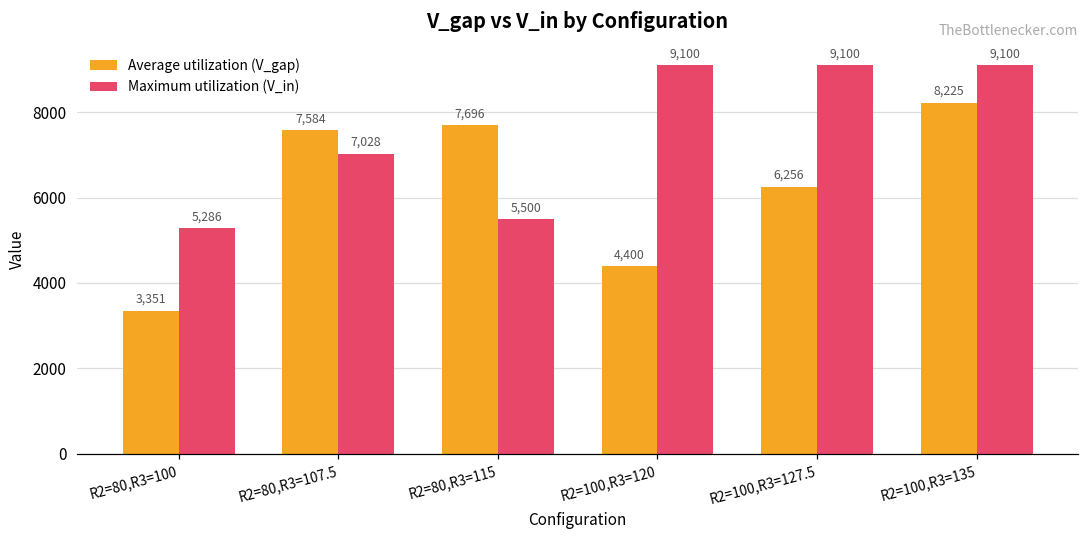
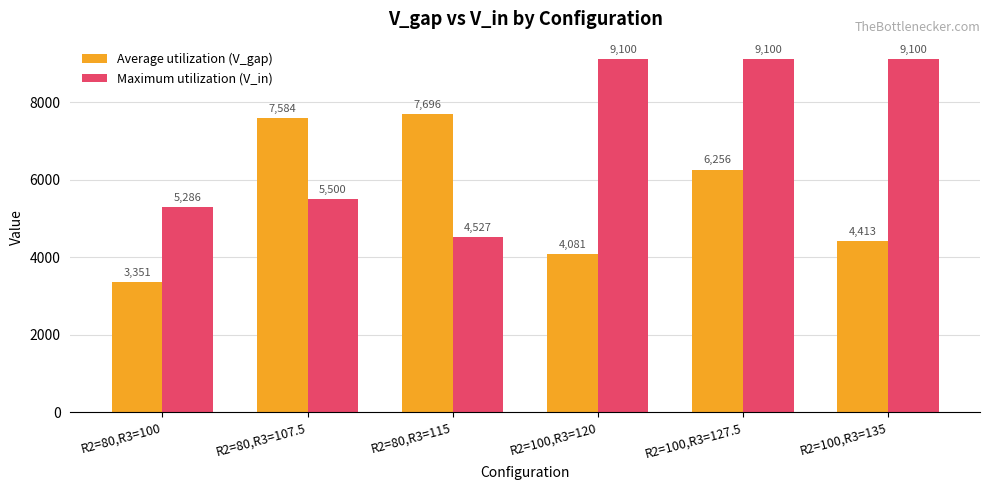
  {
    "Average utilization (V_gap)": {
      "R2=80,R3=100": "3,351",
      "R2=80,R3=107.5": "7,584",
      "R2=80,R3=115": "7,696",
-     "R2=100,R3=120": "4,400",
+     "R2=100,R3=120": "4,081",
      "R2=100,R3=127.5": "6,256",
-     "R2=100,R3=135": "8,225"
+     "R2=100,R3=135": "4,413"
    },
    "Maximum utilization (V_in)": {
      "R2=80,R3=100": "5,286",
-     "R2=80,R3=107.5": "7,028",
-     "R2=80,R3=115": "5,500",
+     "R2=80,R3=107.5": "5,500",
+     "R2=80,R3=115": "4,527",
      "R2=100,R3=120": "9,100",
      "R2=100,R3=127.5": "9,100",
      "R2=100,R3=135": "9,100"
    }
  }
